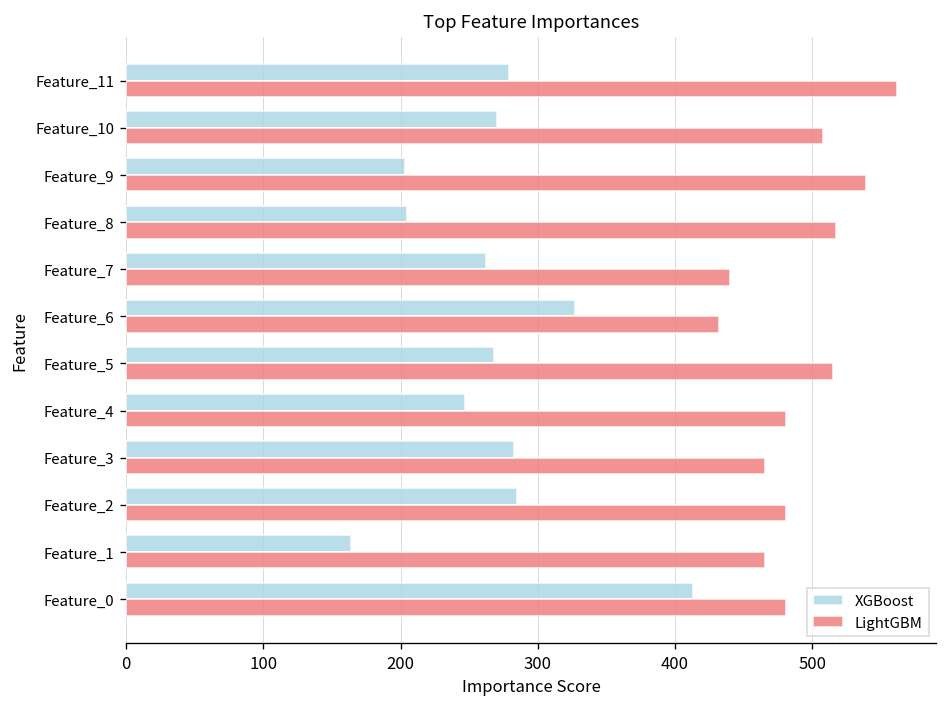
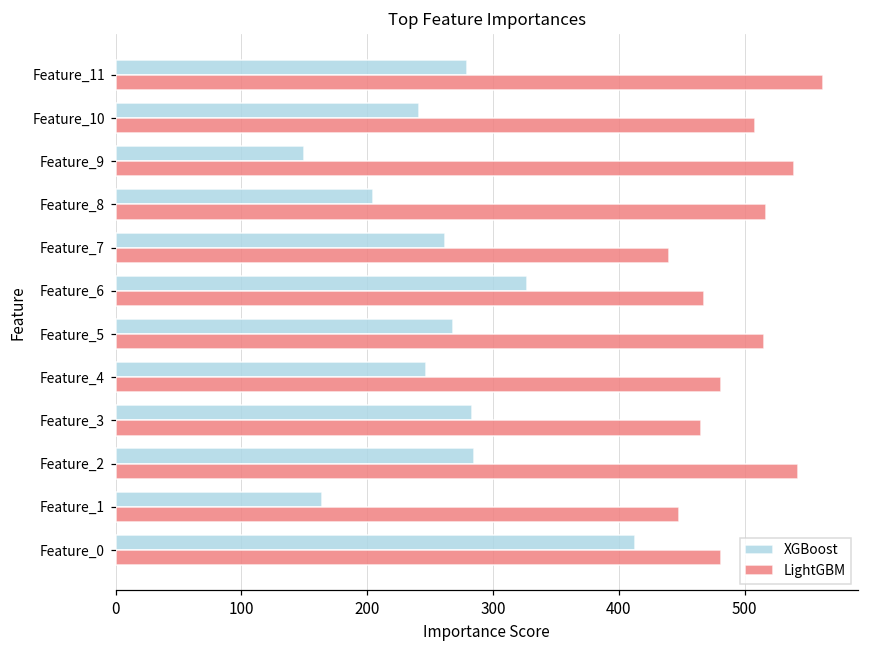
  {
    "XGBoost": {
      "Feature_11": 279,
-     "Feature_10": 270,
-     "Feature_9": 203,
+     "Feature_10": 241,
+     "Feature_9": 150,
      "Feature_8": 205,
      "Feature_7": 262,
      "Feature_6": 327,
      "Feature_5": 268,
      "Feature_4": 247,
      "Feature_3": 283,
      "Feature_2": 285,
      "Feature_1": 164,
      "Feature_0": 413
    },
    "LightGBM": {
      "Feature_11": 562,
      "Feature_10": 508,
      "Feature_9": 539,
      "Feature_8": 517,
      "Feature_7": 440,
-     "Feature_6": 432,
+     "Feature_6": 468,
      "Feature_5": 515,
      "Feature_4": 481,
      "Feature_3": 466,
-     "Feature_2": 481,
-     "Feature_1": 466,
+     "Feature_2": 543,
+     "Feature_1": 448,
      "Feature_0": 481
    }
  }
